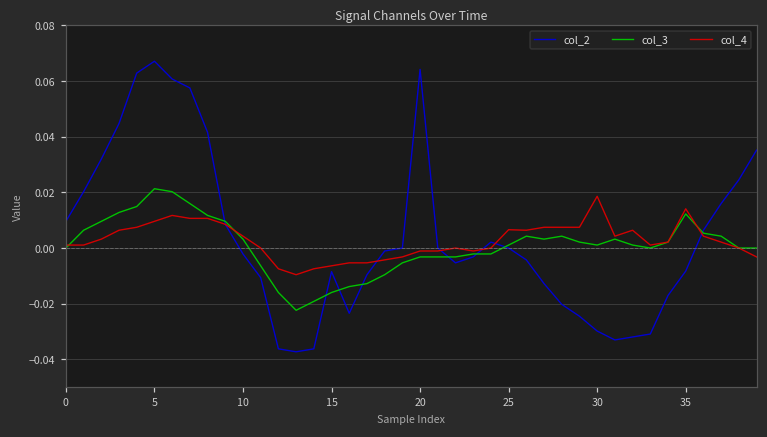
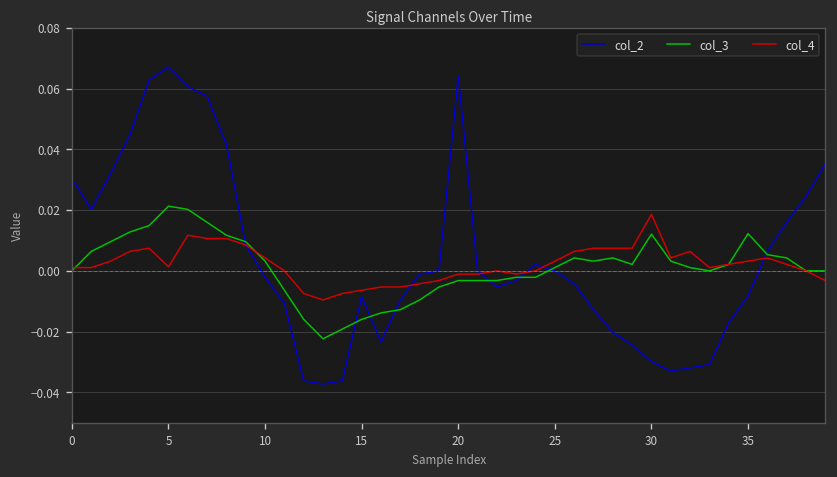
  {
    "col_2": {
-     "0": 0.010,
+     "0": 0.030,
      "5": 0.067,
      "10": -0.002,
      "15": -0.008,
      "20": 0.064,
      "25": 0.000,
      "30": -0.030,
      "35": -0.008
    },
    "col_3": {
      "0": 0.000,
      "5": 0.021,
      "10": 0.003,
      "15": -0.016,
      "20": -0.003,
      "25": 0.001,
-     "30": 0.001,
+     "30": 0.012,
      "35": 0.012
    },
    "col_4": {
      "0": 0.001,
-     "5": 0.010,
+     "5": 0.001,
      "10": 0.004,
      "15": -0.006,
      "20": -0.001,
-     "25": 0.007,
+     "25": 0.003,
      "30": 0.019,
-     "35": 0.014
+     "35": 0.003
    }
  }
